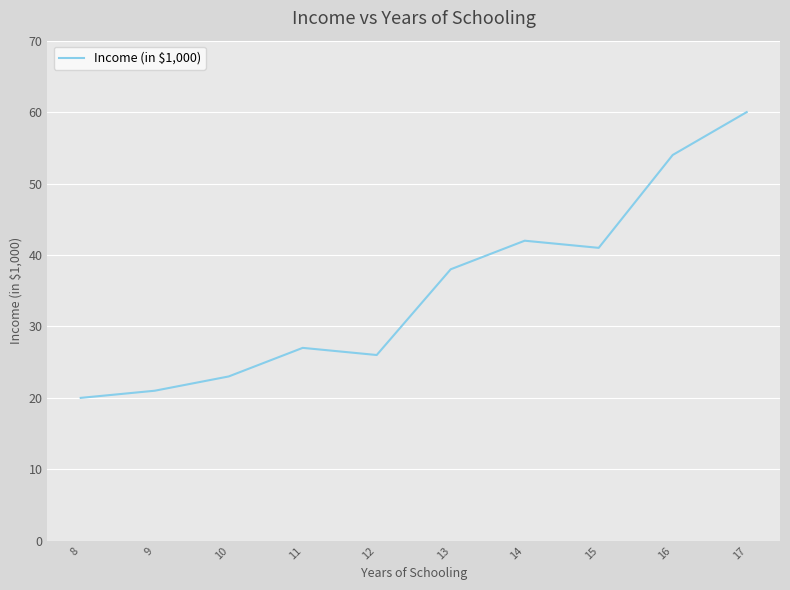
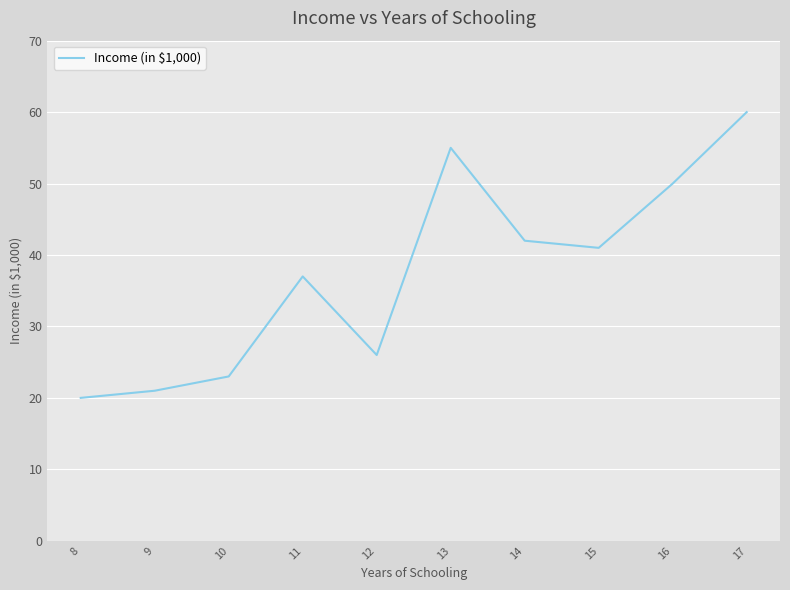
  {
    "8": 20,
    "9": 21,
    "10": 23,
-   "11": 27,
+   "11": 37,
    "12": 26,
-   "13": 38,
+   "13": 55,
    "14": 42,
    "15": 41,
-   "16": 54,
+   "16": 50,
    "17": 60
  }
